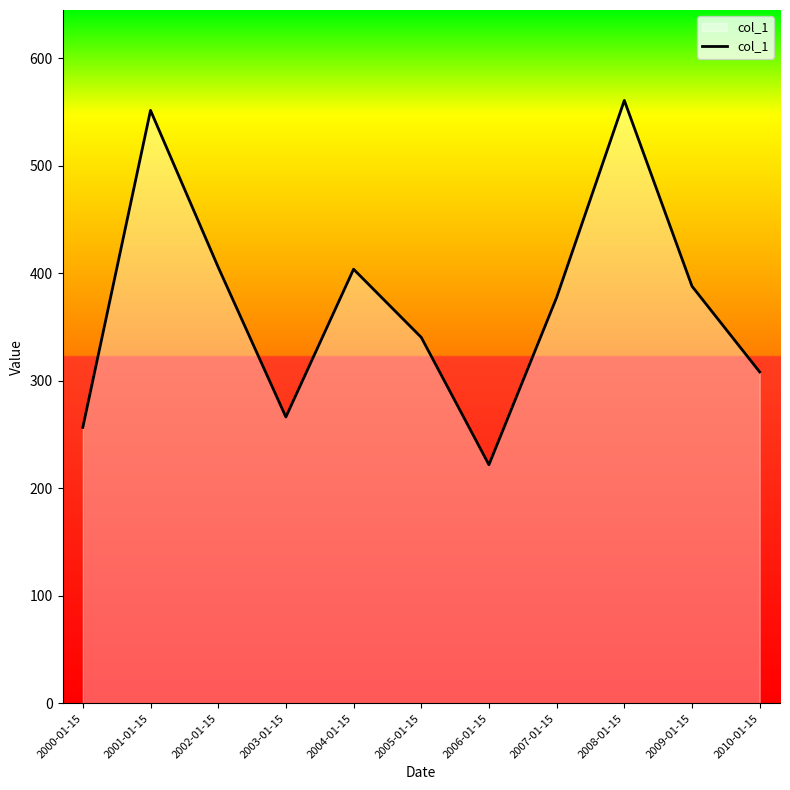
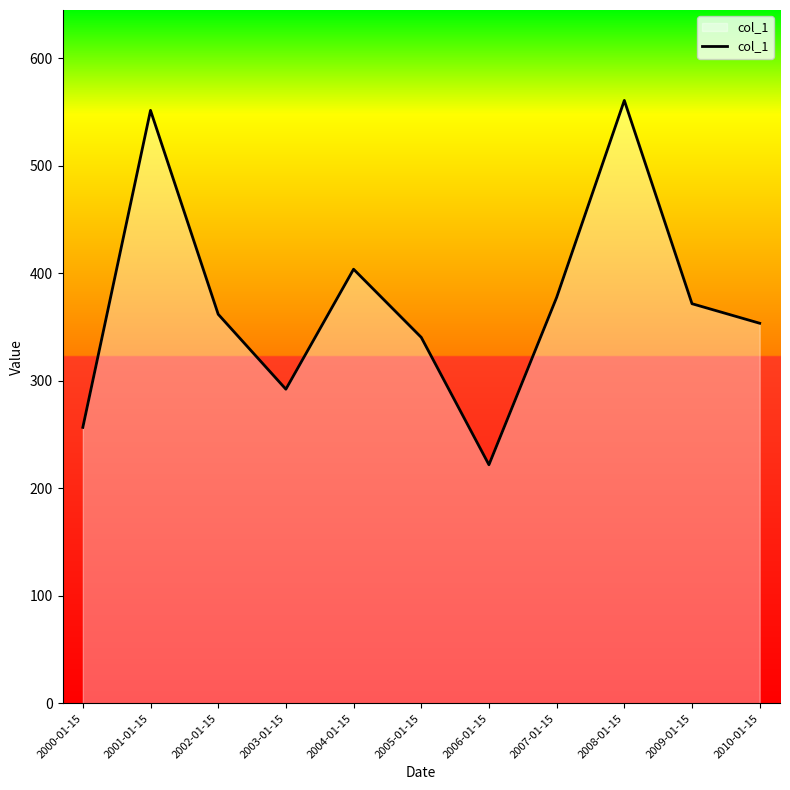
  {
    "2000-01-15": 257,
    "2001-01-15": 552,
-   "2002-01-15": 406,
-   "2003-01-15": 266,
+   "2002-01-15": 362,
+   "2003-01-15": 292,
    "2004-01-15": 404,
    "2005-01-15": 340,
    "2006-01-15": 222,
    "2007-01-15": 378,
    "2008-01-15": 561,
-   "2009-01-15": 388,
-   "2010-01-15": 308
+   "2009-01-15": 372,
+   "2010-01-15": 354
  }
